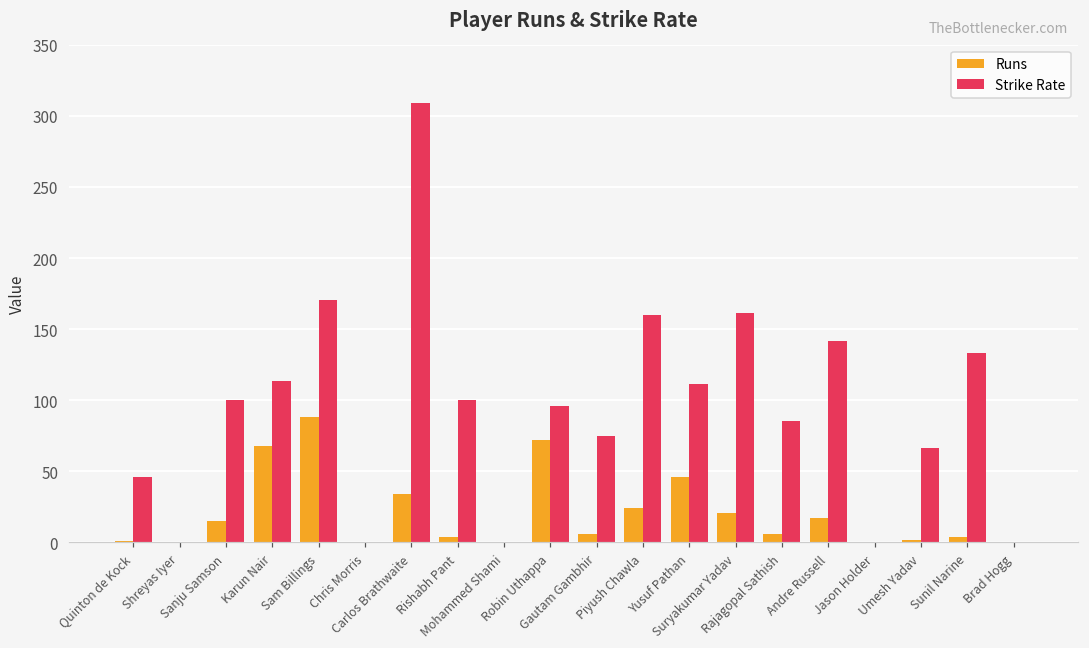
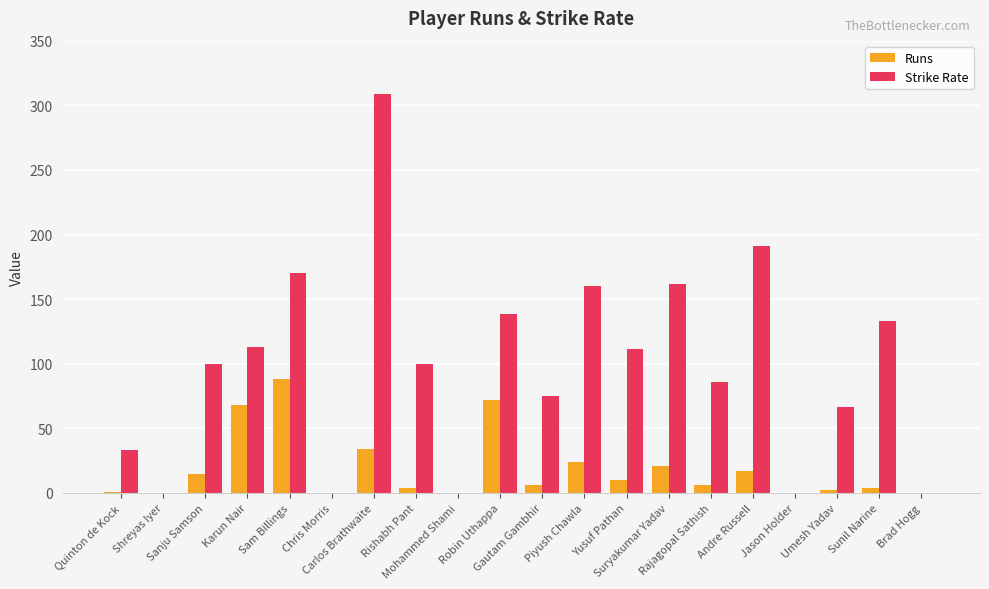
  {
    "Runs": {
      "Shreyas Iyer": 0,
      "Sanju Samson": 15,
      "Karun Nair": 68,
      "Sam Billings": 88,
      "Chris Morris": 0,
      "Carlos Brathwaite": 34,
      "Rishabh Pant": 4,
      "Mohammed Shami": 0,
      "Robin Uthappa": 72,
      "Gautam Gambhir": 6,
      "Piyush Chawla": 24,
-     "Yusuf Pathan": 46,
+     "Yusuf Pathan": 10,
      "Suryakumar Yadav": 21,
      "Rajagopal Sathish": 6,
      "Andre Russell": 17,
      "Jason Holder": 0,
      "Umesh Yadav": 2,
      "Sunil Narine": 4,
      "Brad Hogg": 0
    },
    "Strike Rate": {
-     "Quinton de Kock": 46,
+     "Quinton de Kock": 33,
      "Shreyas Iyer": 0,
      "Sanju Samson": 100,
      "Karun Nair": 113,
      "Sam Billings": 170,
      "Chris Morris": 0,
      "Carlos Brathwaite": 309,
      "Rishabh Pant": 100,
      "Mohammed Shami": 0,
-     "Robin Uthappa": 96,
+     "Robin Uthappa": 138,
      "Gautam Gambhir": 75,
      "Piyush Chawla": 160,
      "Yusuf Pathan": 111,
      "Suryakumar Yadav": 162,
      "Rajagopal Sathish": 86,
-     "Andre Russell": 142,
+     "Andre Russell": 191,
      "Jason Holder": 0,
      "Umesh Yadav": 67,
      "Sunil Narine": 133,
      "Brad Hogg": 0
    }
  }
